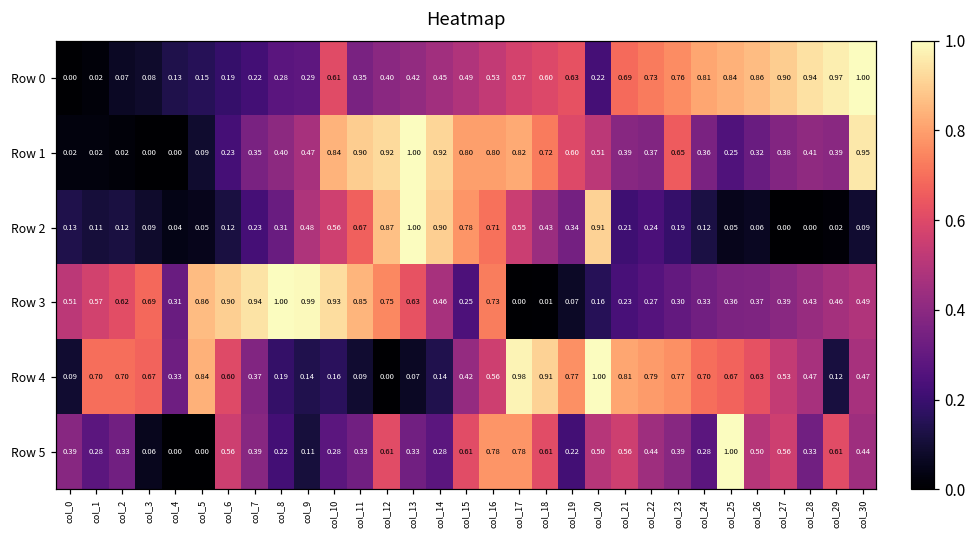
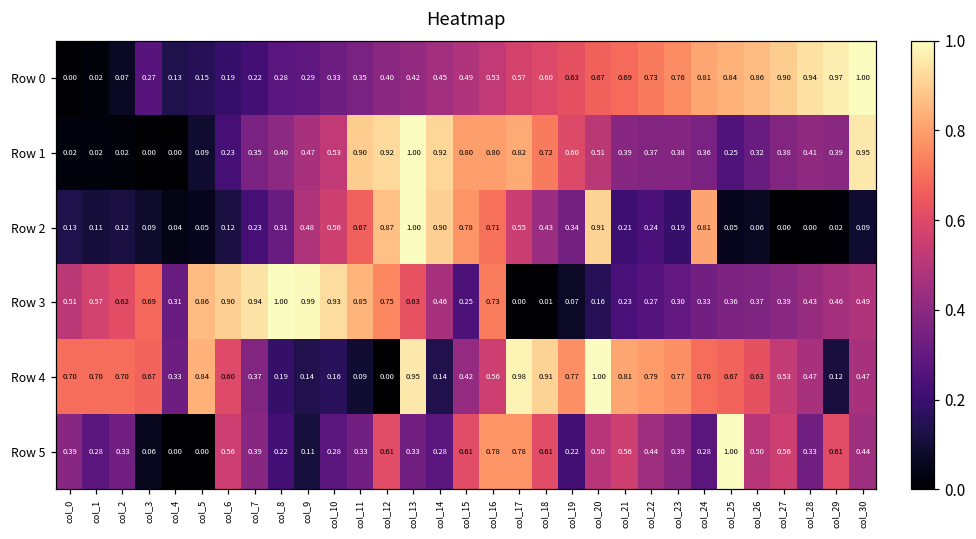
  {
    "Row 0": {
      "col_0": 0.00,
      "col_1": 0.02,
      "col_2": 0.07,
-     "col_3": 0.08,
+     "col_3": 0.27,
      "col_4": 0.13,
      "col_5": 0.15,
      "col_6": 0.19,
      "col_7": 0.22,
      "col_8": 0.28,
      "col_9": 0.29,
-     "col_10": 0.61,
+     "col_10": 0.33,
      "col_11": 0.35,
      "col_12": 0.40,
      "col_13": 0.42,
      "col_14": 0.45,
      "col_15": 0.49,
      "col_16": 0.53,
      "col_17": 0.57,
      "col_18": 0.60,
      "col_19": 0.63,
-     "col_20": 0.22,
+     "col_20": 0.67,
      "col_21": 0.69,
      "col_22": 0.73,
      "col_23": 0.76,
      "col_24": 0.81,
      "col_25": 0.84,
      "col_26": 0.86,
      "col_27": 0.90,
      "col_28": 0.94,
      "col_29": 0.97,
      "col_30": 1.00
    },
    "Row 1": {
      "col_0": 0.02,
      "col_1": 0.02,
      "col_2": 0.02,
      "col_3": 0.00,
      "col_4": 0.00,
      "col_5": 0.09,
      "col_6": 0.23,
      "col_7": 0.35,
      "col_8": 0.40,
      "col_9": 0.47,
-     "col_10": 0.84,
+     "col_10": 0.53,
      "col_11": 0.90,
      "col_12": 0.92,
      "col_13": 1.00,
      "col_14": 0.92,
      "col_15": 0.80,
      "col_16": 0.80,
      "col_17": 0.82,
      "col_18": 0.72,
      "col_19": 0.60,
      "col_20": 0.51,
      "col_21": 0.39,
      "col_22": 0.37,
-     "col_23": 0.65,
+     "col_23": 0.38,
      "col_24": 0.36,
      "col_25": 0.25,
      "col_26": 0.32,
      "col_27": 0.38,
      "col_28": 0.41,
      "col_29": 0.39,
      "col_30": 0.95
    },
    "Row 2": {
      "col_0": 0.13,
      "col_1": 0.11,
      "col_2": 0.12,
      "col_3": 0.09,
      "col_4": 0.04,
      "col_5": 0.05,
      "col_6": 0.12,
      "col_7": 0.23,
      "col_8": 0.31,
      "col_9": 0.48,
      "col_10": 0.56,
      "col_11": 0.67,
      "col_12": 0.87,
      "col_13": 1.00,
      "col_14": 0.90,
      "col_15": 0.78,
      "col_16": 0.71,
      "col_17": 0.55,
      "col_18": 0.43,
      "col_19": 0.34,
      "col_20": 0.91,
      "col_21": 0.21,
      "col_22": 0.24,
      "col_23": 0.19,
-     "col_24": 0.12,
+     "col_24": 0.81,
      "col_25": 0.05,
      "col_26": 0.06,
      "col_27": 0.00,
      "col_28": 0.00,
      "col_29": 0.02,
      "col_30": 0.09
    },
    "Row 3": {
      "col_0": 0.51,
      "col_1": 0.57,
      "col_2": 0.62,
      "col_3": 0.69,
      "col_4": 0.31,
      "col_5": 0.86,
      "col_6": 0.90,
      "col_7": 0.94,
      "col_8": 1.00,
      "col_9": 0.99,
      "col_10": 0.93,
      "col_11": 0.85,
      "col_12": 0.75,
      "col_13": 0.63,
      "col_14": 0.46,
      "col_15": 0.25,
      "col_16": 0.73,
      "col_17": 0.00,
      "col_18": 0.01,
      "col_19": 0.07,
      "col_20": 0.16,
      "col_21": 0.23,
      "col_22": 0.27,
      "col_23": 0.30,
      "col_24": 0.33,
      "col_25": 0.36,
      "col_26": 0.37,
      "col_27": 0.39,
      "col_28": 0.43,
      "col_29": 0.46,
      "col_30": 0.49
    },
    "Row 4": {
-     "col_0": 0.09,
+     "col_0": 0.70,
      "col_1": 0.70,
      "col_2": 0.70,
      "col_3": 0.67,
      "col_4": 0.33,
      "col_5": 0.84,
      "col_6": 0.60,
      "col_7": 0.37,
      "col_8": 0.19,
      "col_9": 0.14,
      "col_10": 0.16,
      "col_11": 0.09,
      "col_12": 0.00,
-     "col_13": 0.07,
+     "col_13": 0.95,
      "col_14": 0.14,
      "col_15": 0.42,
      "col_16": 0.56,
      "col_17": 0.98,
      "col_18": 0.91,
      "col_19": 0.77,
      "col_20": 1.00,
      "col_21": 0.81,
      "col_22": 0.79,
      "col_23": 0.77,
      "col_24": 0.70,
      "col_25": 0.67,
      "col_26": 0.63,
      "col_27": 0.53,
      "col_28": 0.47,
      "col_29": 0.12,
      "col_30": 0.47
    },
    "Row 5": {
      "col_0": 0.39,
      "col_1": 0.28,
      "col_2": 0.33,
      "col_3": 0.06,
      "col_4": 0.00,
      "col_5": 0.00,
      "col_6": 0.56,
      "col_7": 0.39,
      "col_8": 0.22,
      "col_9": 0.11,
      "col_10": 0.28,
      "col_11": 0.33,
      "col_12": 0.61,
      "col_13": 0.33,
      "col_14": 0.28,
      "col_15": 0.61,
      "col_16": 0.78,
      "col_17": 0.78,
      "col_18": 0.61,
      "col_19": 0.22,
      "col_20": 0.50,
      "col_21": 0.56,
      "col_22": 0.44,
      "col_23": 0.39,
      "col_24": 0.28,
      "col_25": 1.00,
      "col_26": 0.50,
      "col_27": 0.56,
      "col_28": 0.33,
      "col_29": 0.61,
      "col_30": 0.44
    }
  }
